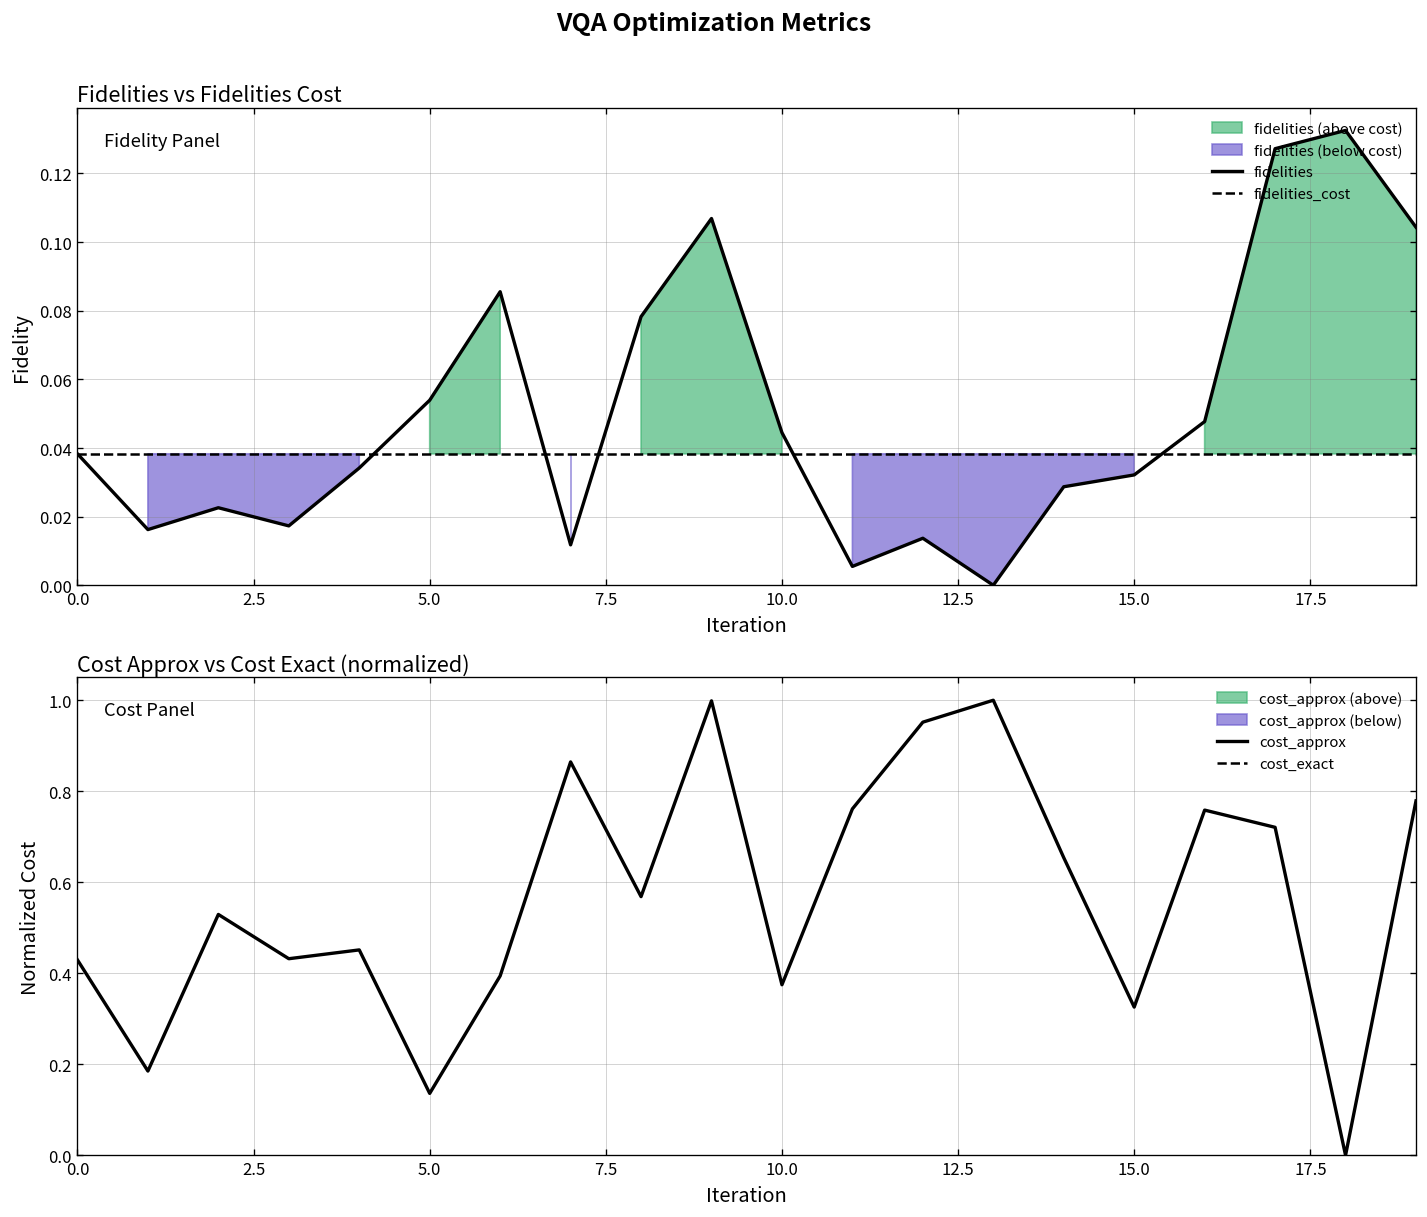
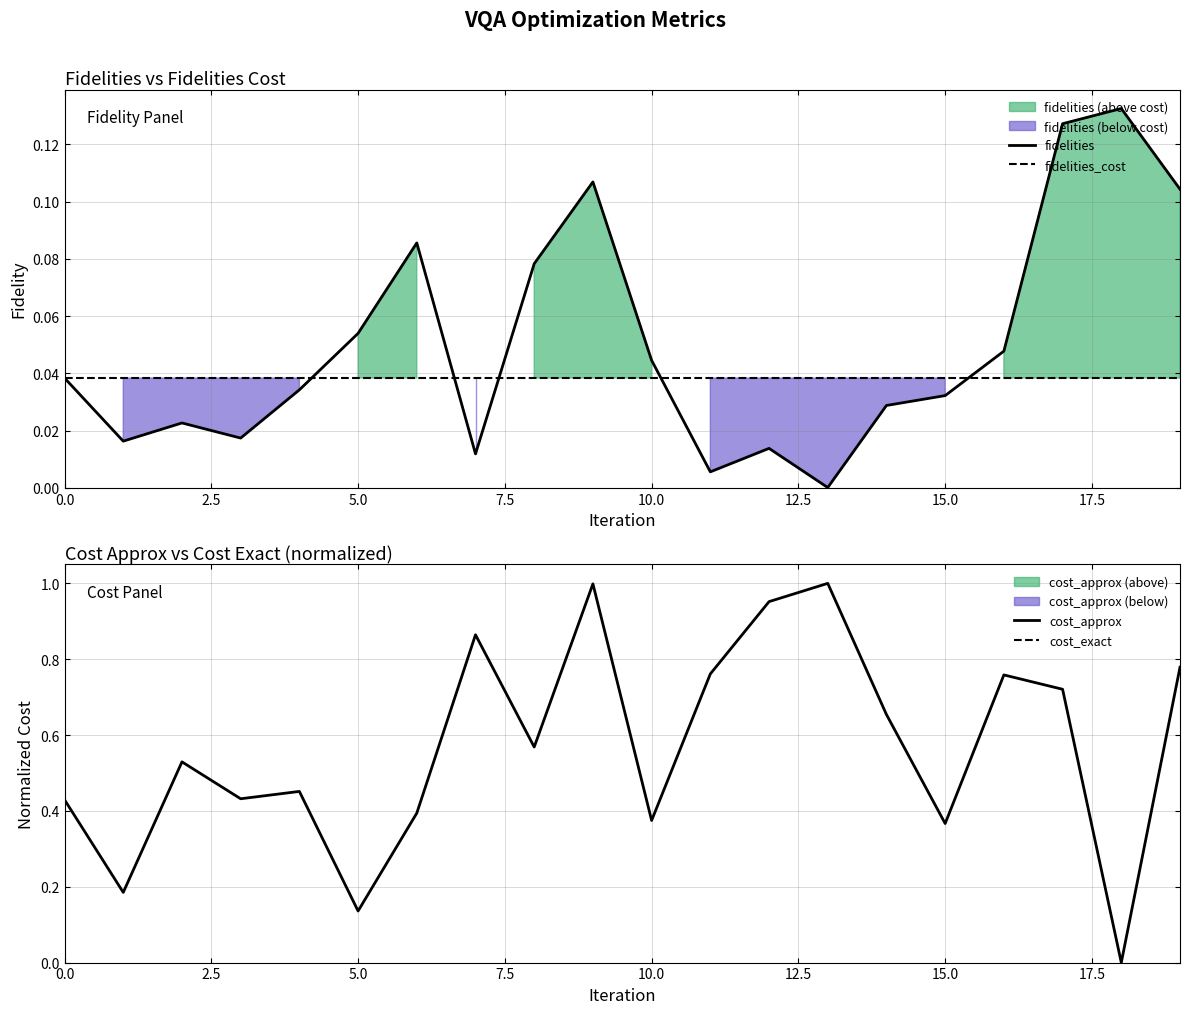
  {
    "Cost Approx vs Cost Exact (normalized)": {
      "0.0": 0.43,
      "5.0": 0.14,
      "10.0": 0.37,
-     "15.0": 0.33
+     "15.0": 0.37
    }
  }
